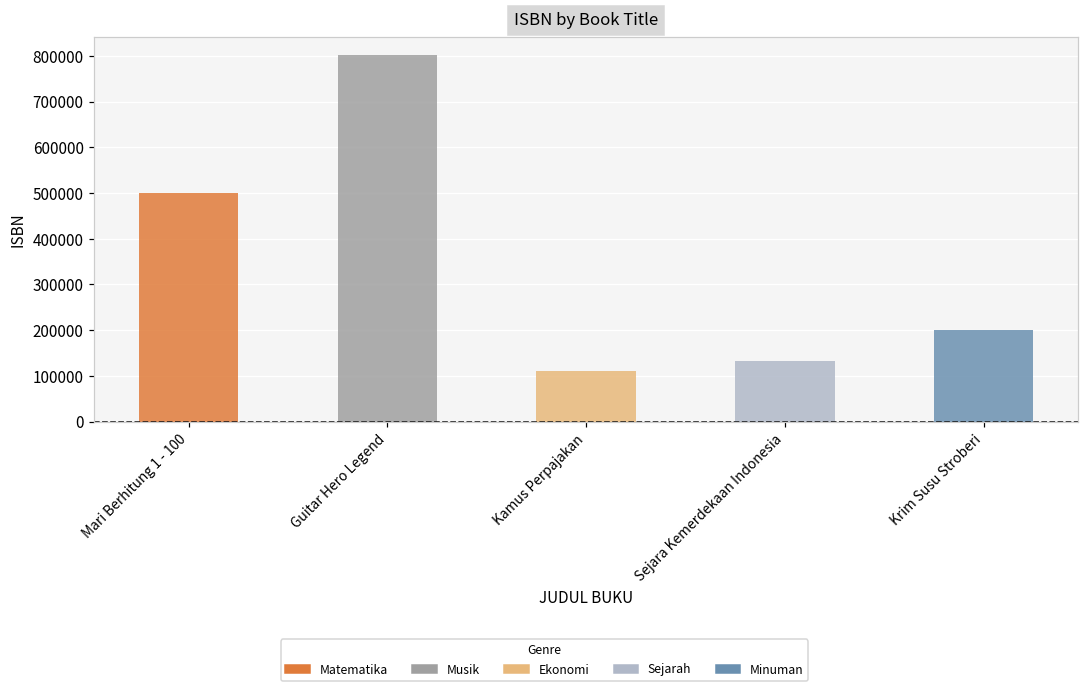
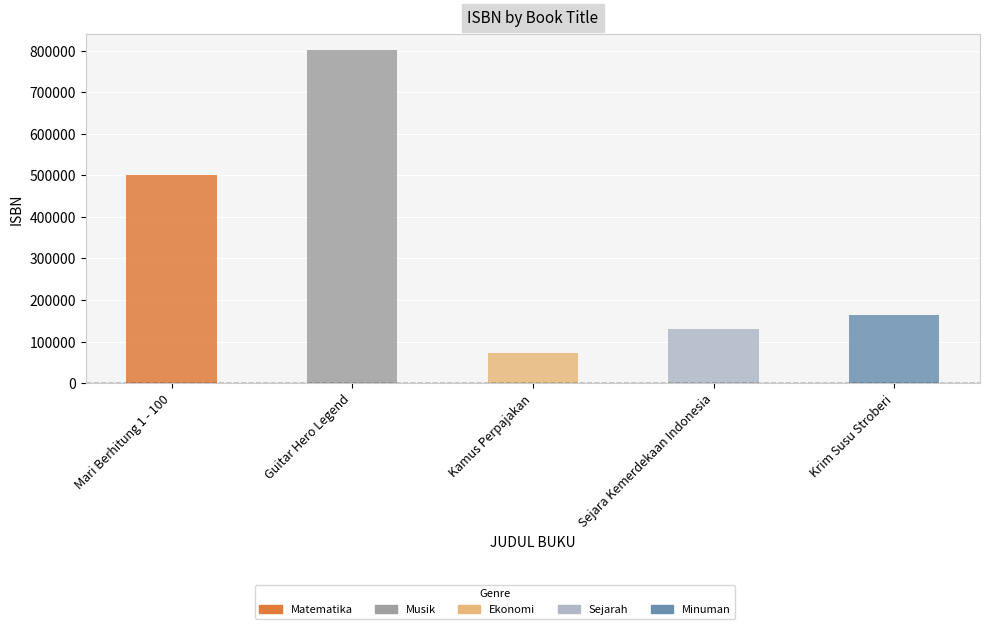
  {
    "Mari Berhitung 1 - 100": 500000,
    "Guitar Hero Legend": 800000,
-   "Kamus Perpajakan": 110000,
+   "Kamus Perpajakan": 70000,
    "Sejara Kemerdekaan Indonesia": 130000,
-   "Krim Susu Stroberi": 200000
+   "Krim Susu Stroberi": 160000
  }
